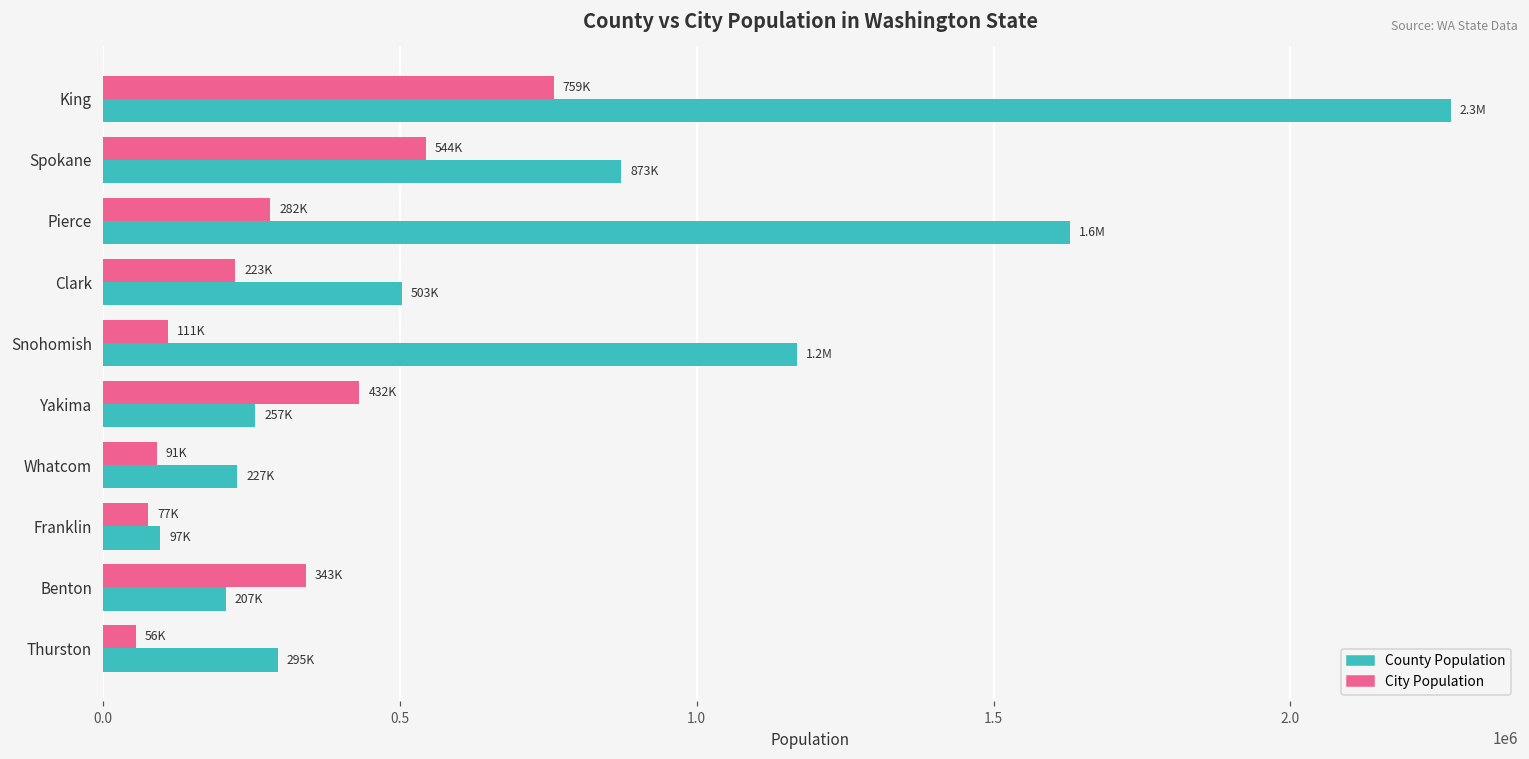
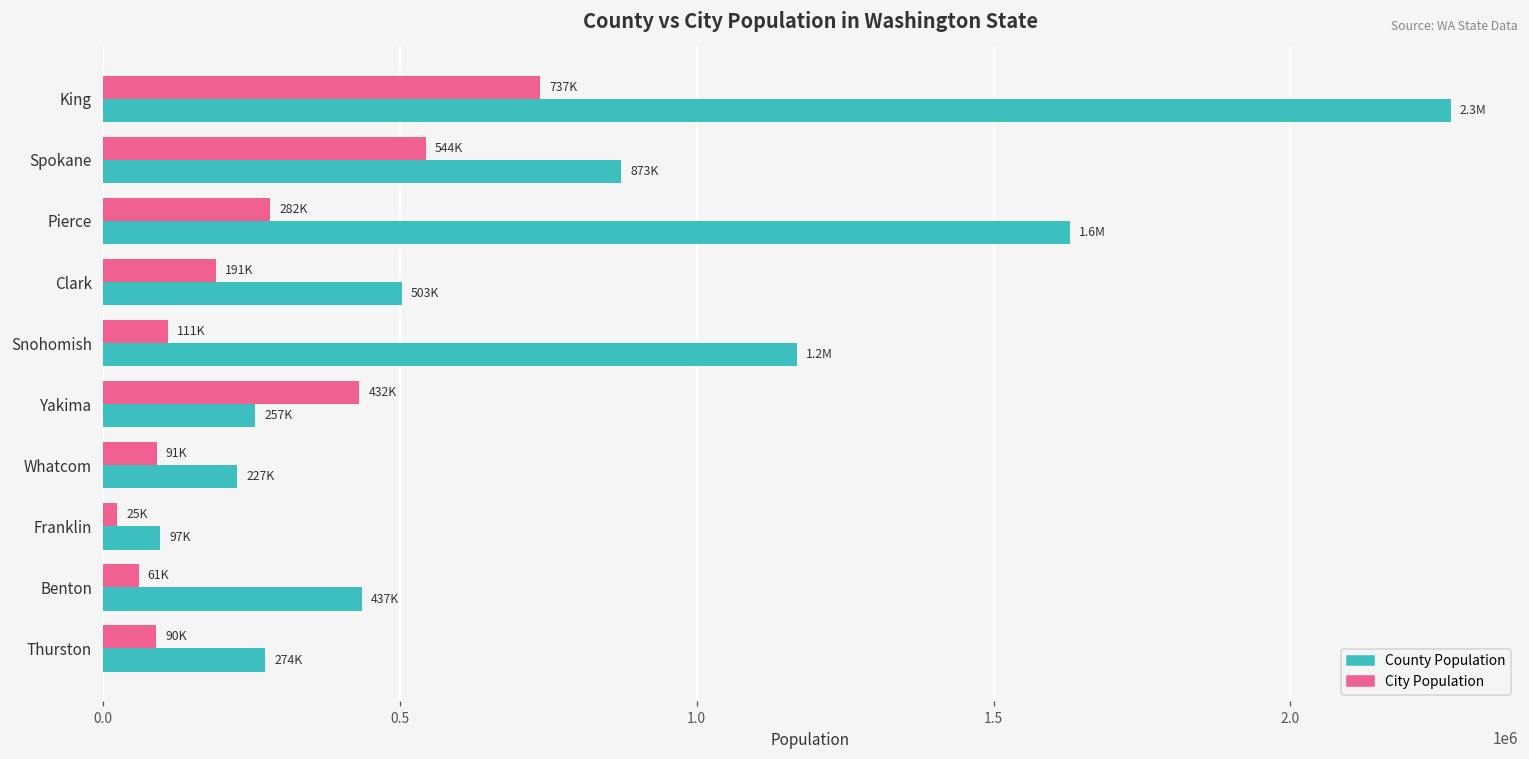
  {
    "County Population": {
      "King": "2.3M",
      "Spokane": "873K",
      "Pierce": "1.6M",
      "Clark": "503K",
      "Snohomish": "1.2M",
      "Yakima": "257K",
      "Whatcom": "227K",
      "Franklin": "97K",
-     "Benton": "207K",
-     "Thurston": "295K"
+     "Benton": "437K",
+     "Thurston": "274K"
    },
    "City Population": {
-     "King": "759K",
+     "King": "737K",
      "Spokane": "544K",
      "Pierce": "282K",
-     "Clark": "223K",
+     "Clark": "191K",
      "Snohomish": "111K",
      "Yakima": "432K",
      "Whatcom": "91K",
-     "Franklin": "77K",
-     "Benton": "343K",
-     "Thurston": "56K"
+     "Franklin": "25K",
+     "Benton": "61K",
+     "Thurston": "90K"
    }
  }
